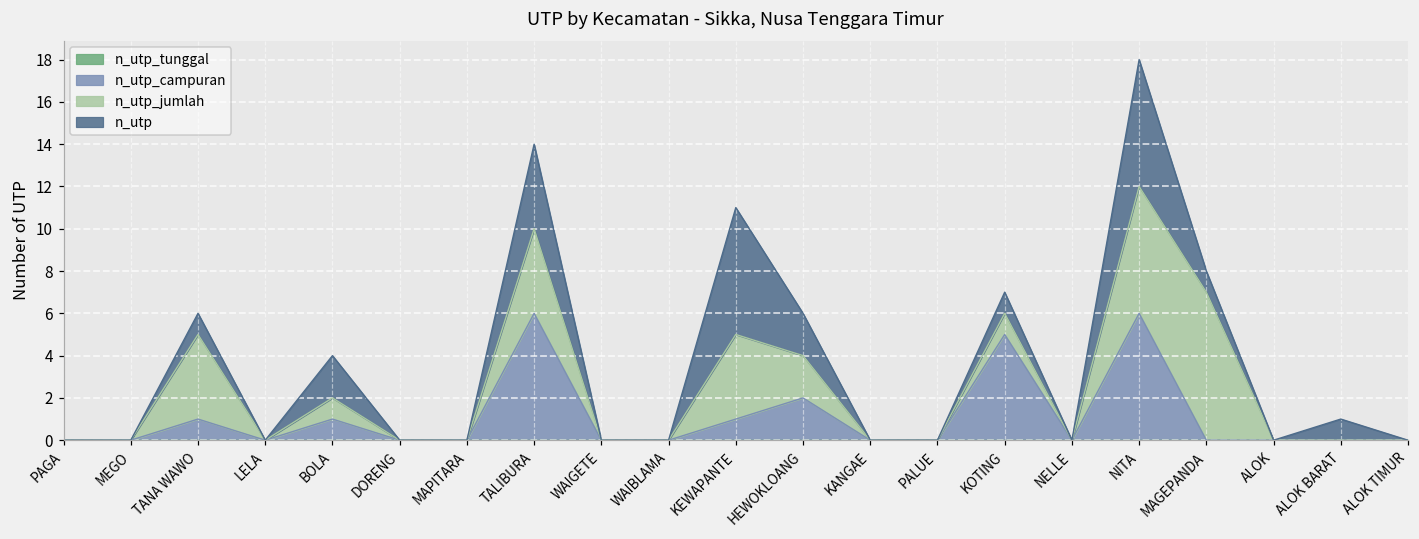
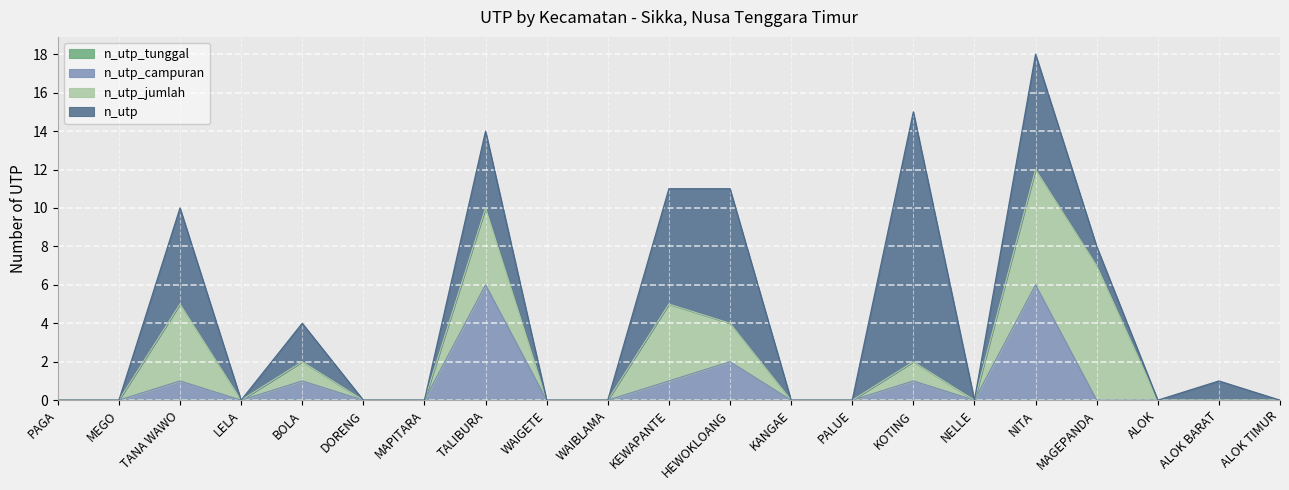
  {
    "n_utp_tunggal": {
      "TANA WAWO": 0,
      "BOLA": 0,
      "TALIBURA": 0,
      "KEWAPANTE": 0,
      "HEWOKLOANG": 0,
      "KOTING": 0,
      "NITA": 0
    },
    "n_utp_campuran": {
      "TANA WAWO": 1,
      "BOLA": 1,
      "TALIBURA": 6,
      "KEWAPANTE": 1,
      "HEWOKLOANG": 2,
-     "KOTING": 5,
+     "KOTING": 1,
      "NITA": 6
    },
    "n_utp_jumlah": {
      "TANA WAWO": 4,
      "BOLA": 1,
      "TALIBURA": 4,
      "KEWAPANTE": 4,
      "HEWOKLOANG": 2,
      "KOTING": 1,
      "NITA": 6,
      "MAGEPANDA": 7
    },
    "n_utp": {
-     "TANA WAWO": 1,
+     "TANA WAWO": 5,
      "BOLA": 2,
      "TALIBURA": 4,
      "KEWAPANTE": 6,
-     "HEWOKLOANG": 2,
-     "KOTING": 1,
+     "HEWOKLOANG": 7,
+     "KOTING": 13,
      "NITA": 6,
      "MAGEPANDA": 1,
      "ALOK BARAT": 1
    }
  }
